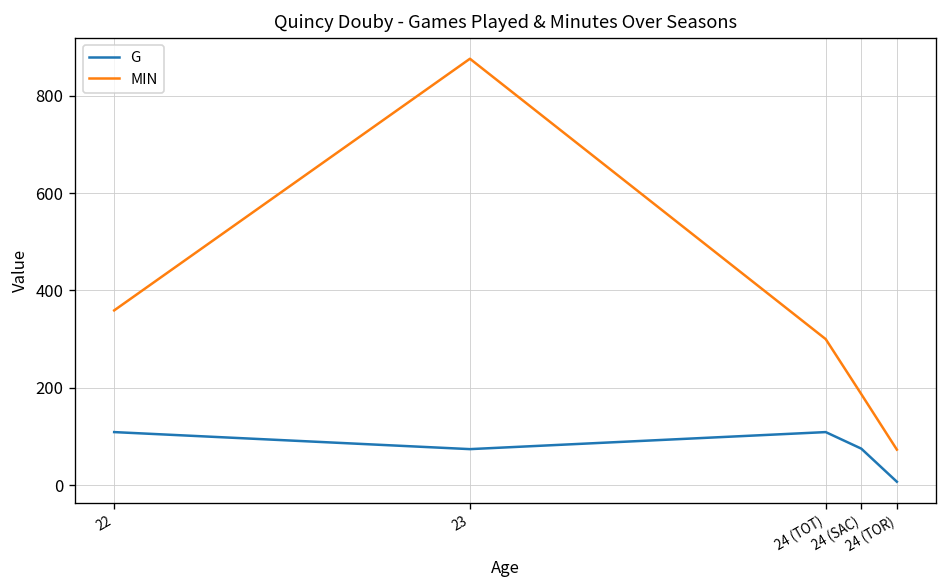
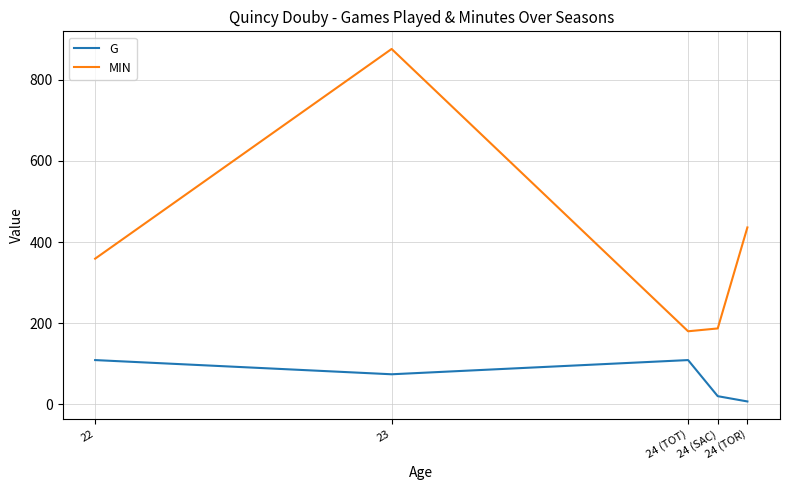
  {
    "G": {
      "22": 110,
      "23": 70,
      "24 (TOT)": 110,
-     "24 (SAC)": 80,
+     "24 (SAC)": 20,
      "24 (TOR)": 10
    },
    "MIN": {
      "22": 360,
      "23": 880,
-     "24 (TOT)": 300,
+     "24 (TOT)": 180,
      "24 (SAC)": 190,
-     "24 (TOR)": 70
+     "24 (TOR)": 440
    }
  }
